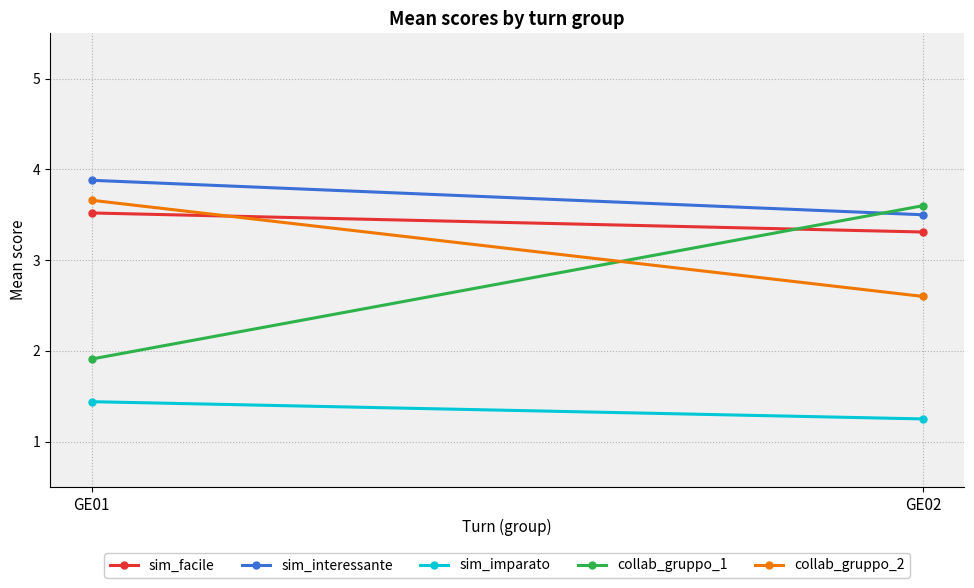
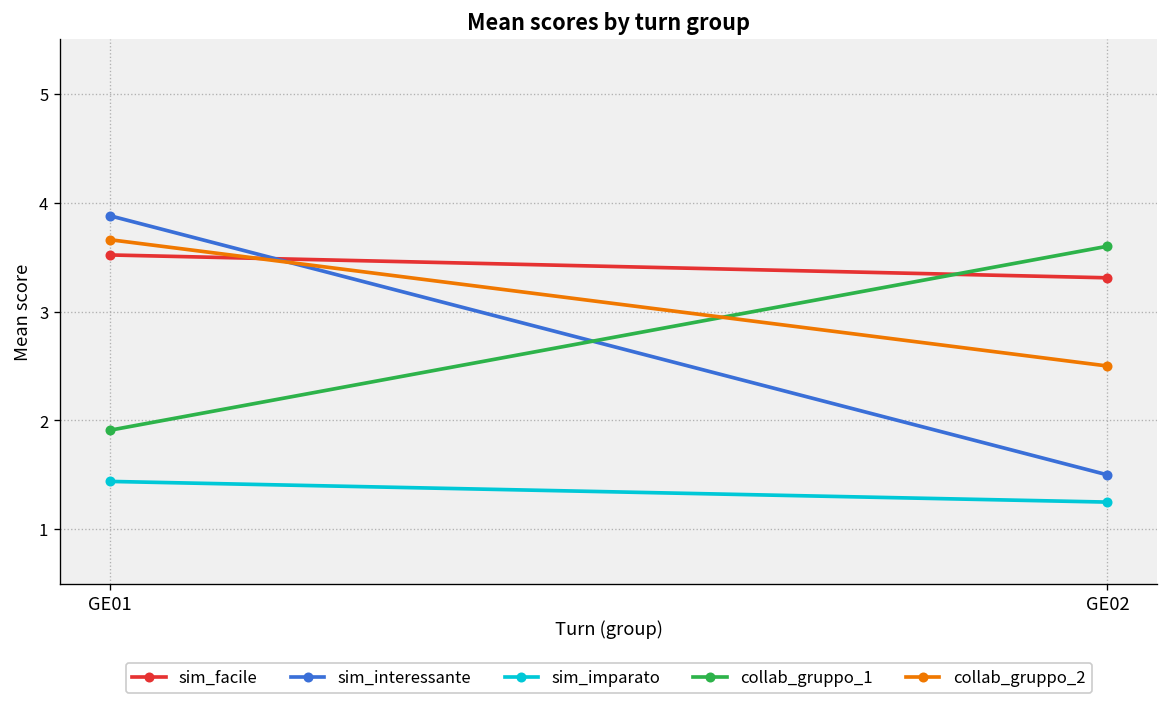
  {
    "sim_facile": {
      "GE01": 3.5,
      "GE02": 3.3
    },
    "sim_interessante": {
      "GE01": 3.9,
-     "GE02": 3.5
+     "GE02": 1.5
    },
    "sim_imparato": {
      "GE01": 1.4,
      "GE02": 1.3
    },
    "collab_gruppo_1": {
      "GE01": 1.9,
      "GE02": 3.6
    },
    "collab_gruppo_2": {
      "GE01": 3.7,
-     "GE02": 2.6
+     "GE02": 2.5
    }
  }
